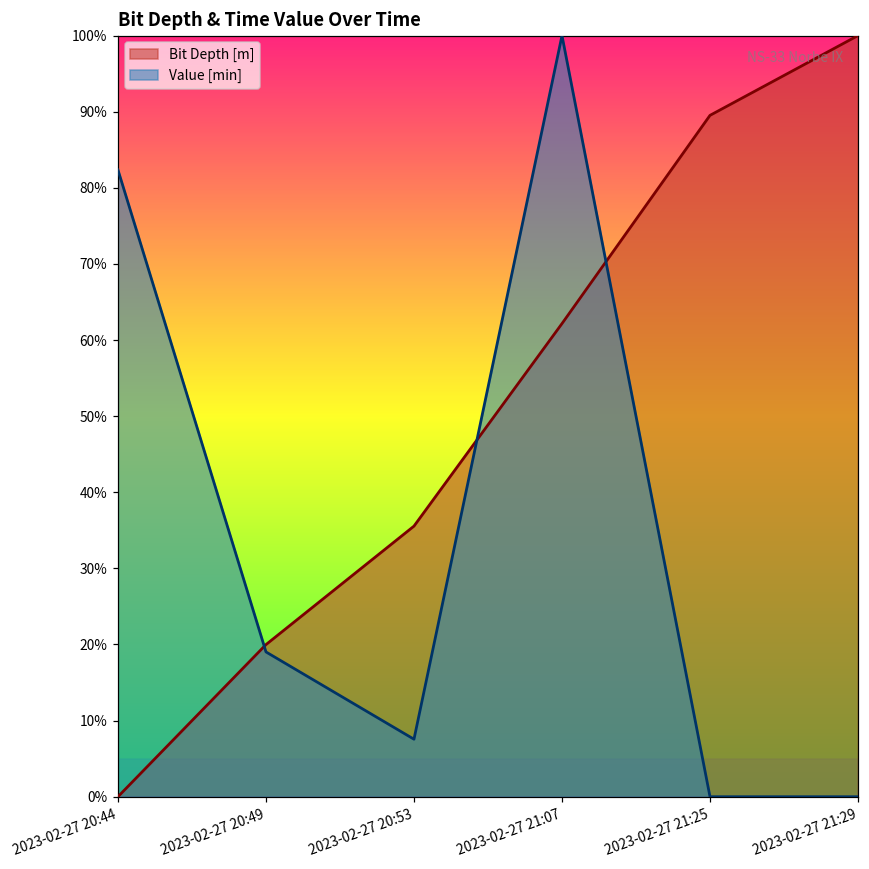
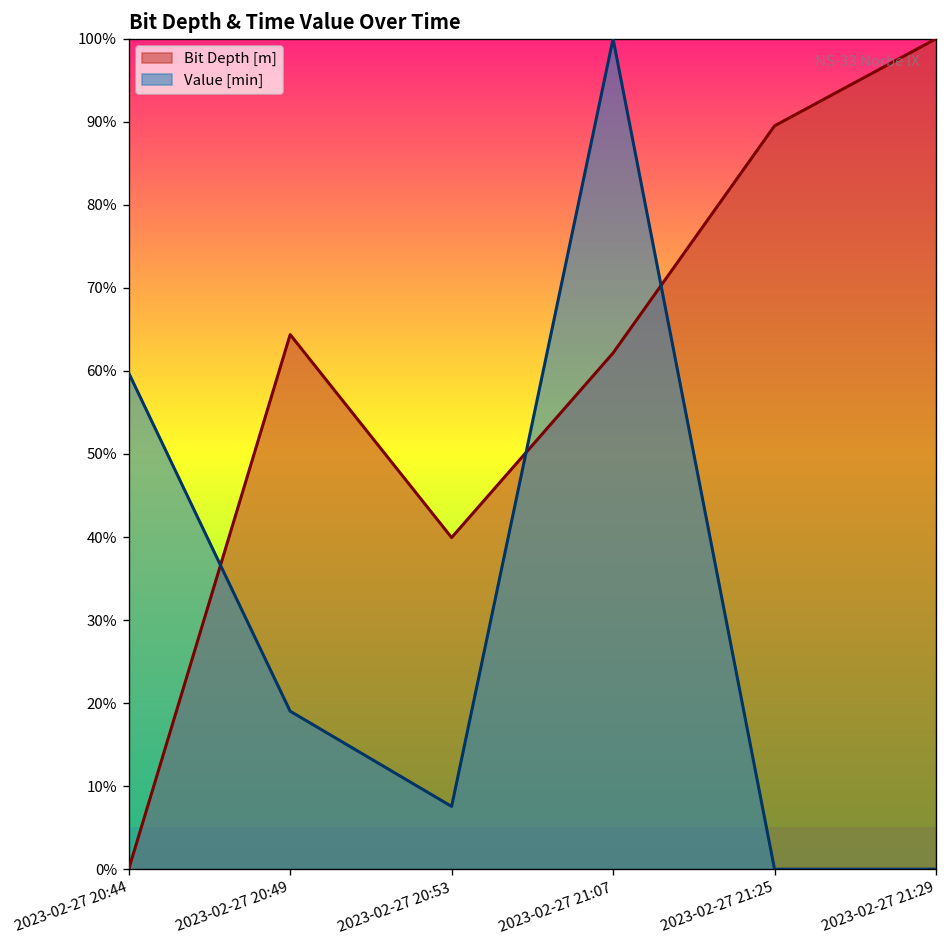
  {
    "Bit Depth [m]": {
-     "2023-02-27 20:49": "20%",
-     "2023-02-27 20:53": "36%",
+     "2023-02-27 20:49": "64%",
+     "2023-02-27 20:53": "40%",
      "2023-02-27 21:07": "62%",
      "2023-02-27 21:25": "90%",
      "2023-02-27 21:29": "100%"
    },
    "Value [min]": {
-     "2023-02-27 20:44": "82%",
+     "2023-02-27 20:44": "60%",
      "2023-02-27 20:49": "19%",
      "2023-02-27 20:53": "8%",
      "2023-02-27 21:07": "100%"
    }
  }
